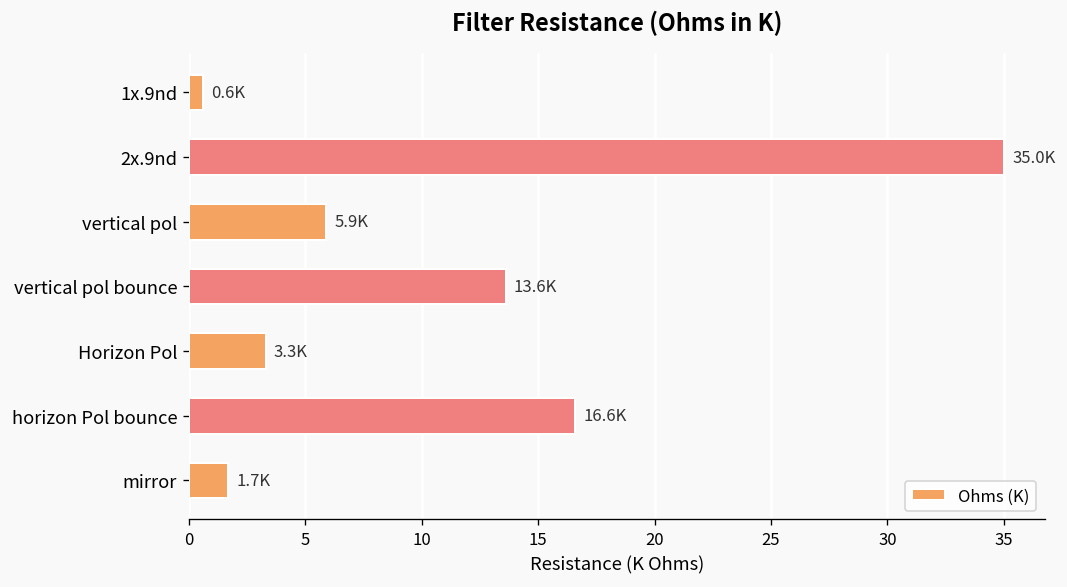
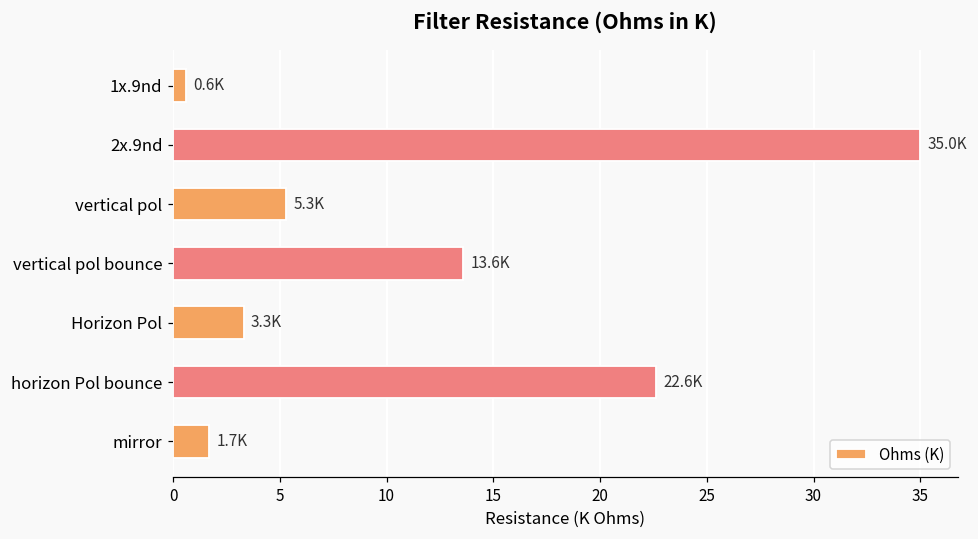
  {
    "1x.9nd": "0.6K",
    "2x.9nd": "35.0K",
-   "vertical pol": "5.9K",
+   "vertical pol": "5.3K",
    "vertical pol bounce": "13.6K",
    "Horizon Pol": "3.3K",
-   "horizon Pol bounce": "16.6K",
+   "horizon Pol bounce": "22.6K",
    "mirror": "1.7K"
  }
